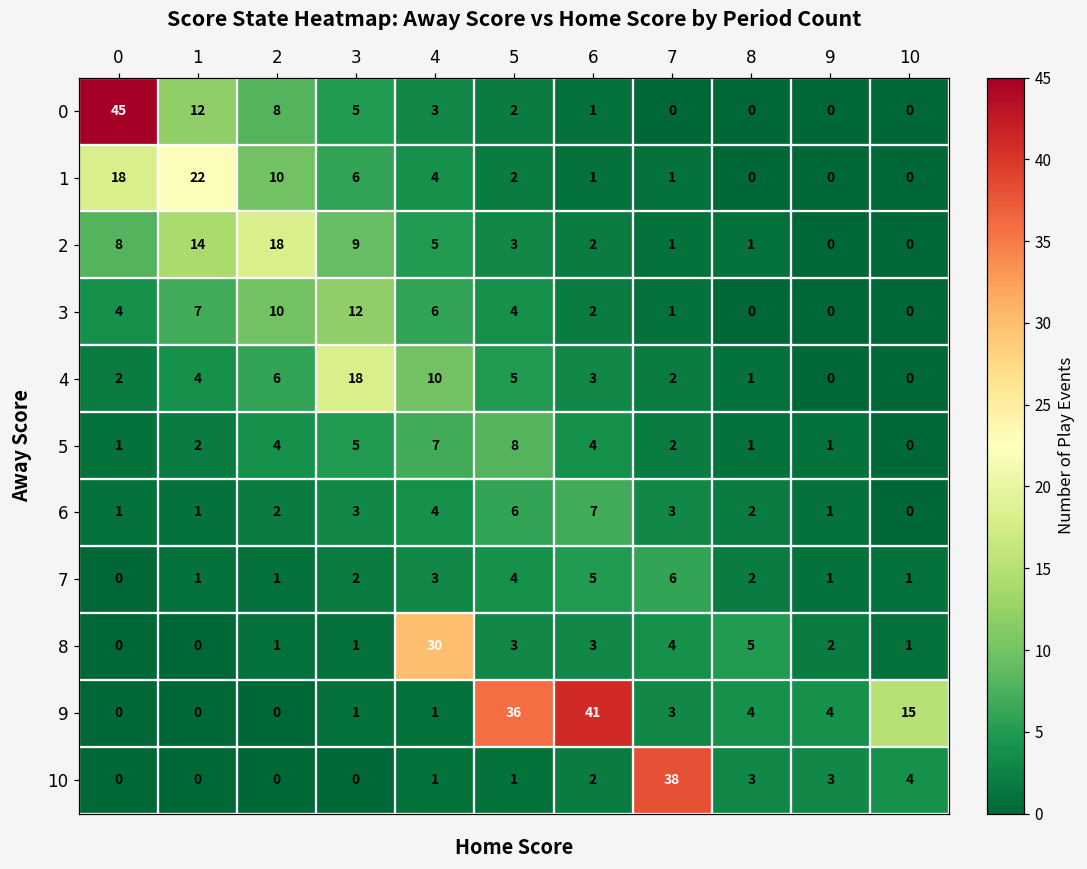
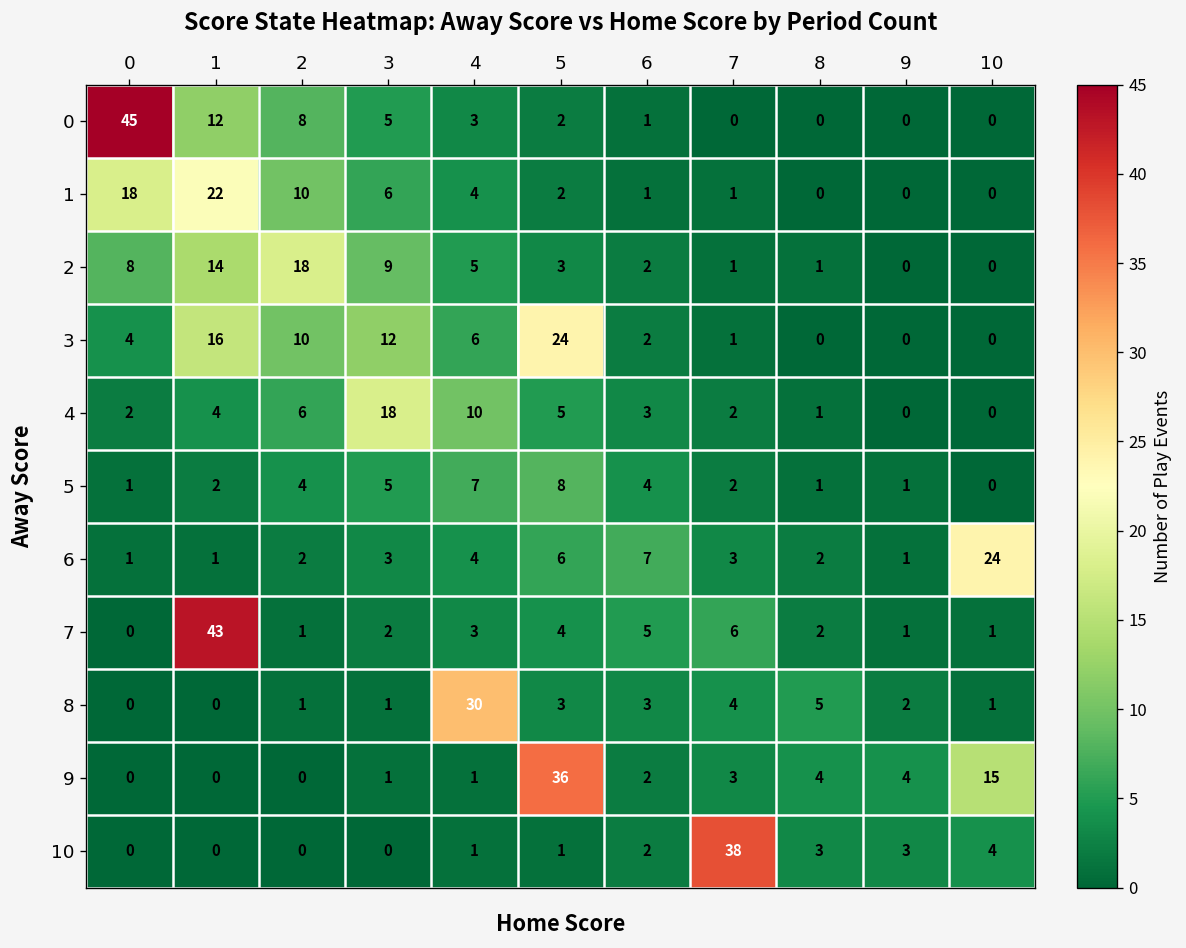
  {
    "0": {
      "0": 45,
      "1": 12,
      "2": 8,
      "3": 5,
      "4": 3,
      "5": 2,
      "6": 1,
      "7": 0,
      "8": 0,
      "9": 0,
      "10": 0
    },
    "1": {
      "0": 18,
      "1": 22,
      "2": 10,
      "3": 6,
      "4": 4,
      "5": 2,
      "6": 1,
      "7": 1,
      "8": 0,
      "9": 0,
      "10": 0
    },
    "2": {
      "0": 8,
      "1": 14,
      "2": 18,
      "3": 9,
      "4": 5,
      "5": 3,
      "6": 2,
      "7": 1,
      "8": 1,
      "9": 0,
      "10": 0
    },
    "3": {
      "0": 4,
-     "1": 7,
+     "1": 16,
      "2": 10,
      "3": 12,
      "4": 6,
-     "5": 4,
+     "5": 24,
      "6": 2,
      "7": 1,
      "8": 0,
      "9": 0,
      "10": 0
    },
    "4": {
      "0": 2,
      "1": 4,
      "2": 6,
      "3": 18,
      "4": 10,
      "5": 5,
      "6": 3,
      "7": 2,
      "8": 1,
      "9": 0,
      "10": 0
    },
    "5": {
      "0": 1,
      "1": 2,
      "2": 4,
      "3": 5,
      "4": 7,
      "5": 8,
      "6": 4,
      "7": 2,
      "8": 1,
      "9": 1,
      "10": 0
    },
    "6": {
      "0": 1,
      "1": 1,
      "2": 2,
      "3": 3,
      "4": 4,
      "5": 6,
      "6": 7,
      "7": 3,
      "8": 2,
      "9": 1,
-     "10": 0
+     "10": 24
    },
    "7": {
      "0": 0,
-     "1": 1,
+     "1": 43,
      "2": 1,
      "3": 2,
      "4": 3,
      "5": 4,
      "6": 5,
      "7": 6,
      "8": 2,
      "9": 1,
      "10": 1
    },
    "8": {
      "0": 0,
      "1": 0,
      "2": 1,
      "3": 1,
      "4": 30,
      "5": 3,
      "6": 3,
      "7": 4,
      "8": 5,
      "9": 2,
      "10": 1
    },
    "9": {
      "0": 0,
      "1": 0,
      "2": 0,
      "3": 1,
      "4": 1,
      "5": 36,
-     "6": 41,
+     "6": 2,
      "7": 3,
      "8": 4,
      "9": 4,
      "10": 15
    },
    "10": {
      "0": 0,
      "1": 0,
      "2": 0,
      "3": 0,
      "4": 1,
      "5": 1,
      "6": 2,
      "7": 38,
      "8": 3,
      "9": 3,
      "10": 4
    }
  }
